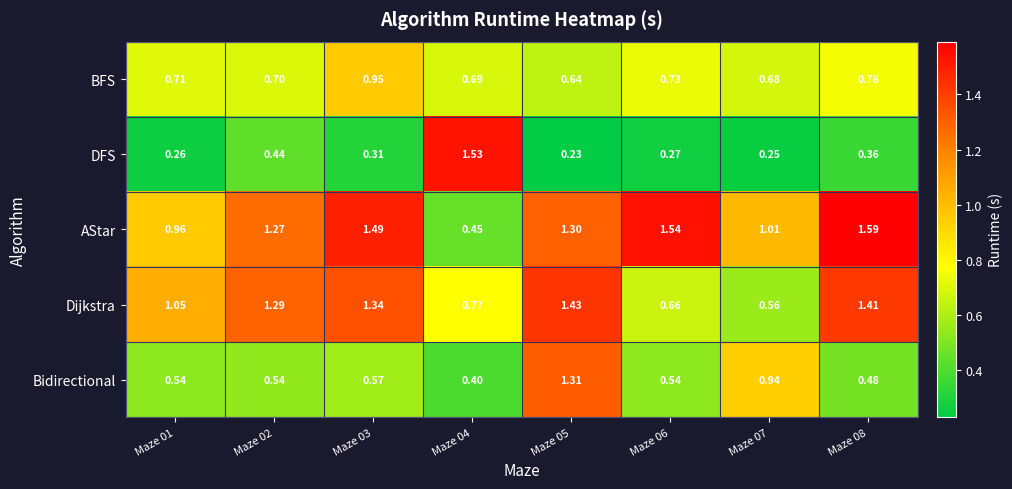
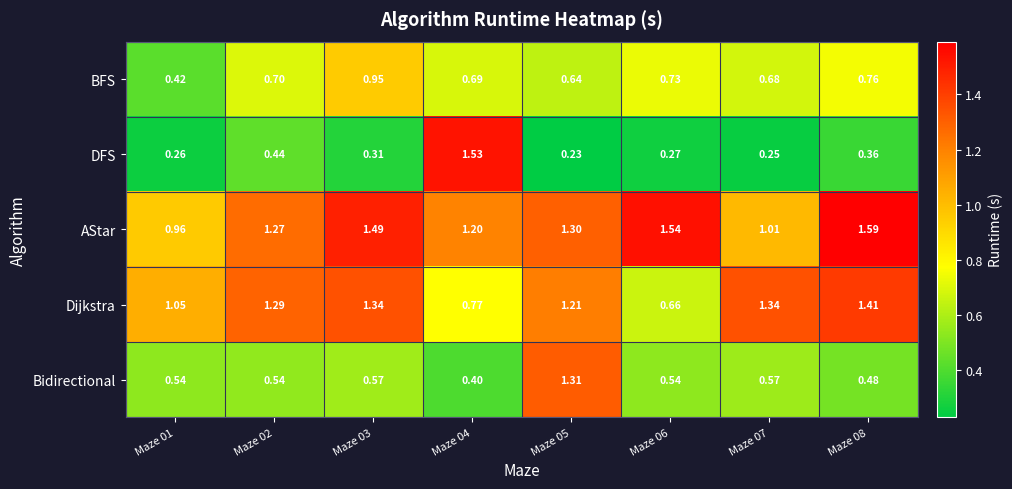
  {
    "BFS": {
-     "Maze 01": 0.71,
+     "Maze 01": 0.42,
      "Maze 02": 0.70,
      "Maze 03": 0.95,
      "Maze 04": 0.69,
      "Maze 05": 0.64,
      "Maze 06": 0.73,
      "Maze 07": 0.68,
      "Maze 08": 0.76
    },
    "DFS": {
      "Maze 01": 0.26,
      "Maze 02": 0.44,
      "Maze 03": 0.31,
      "Maze 04": 1.53,
      "Maze 05": 0.23,
      "Maze 06": 0.27,
      "Maze 07": 0.25,
      "Maze 08": 0.36
    },
    "AStar": {
      "Maze 01": 0.96,
      "Maze 02": 1.27,
      "Maze 03": 1.49,
-     "Maze 04": 0.45,
+     "Maze 04": 1.20,
      "Maze 05": 1.30,
      "Maze 06": 1.54,
      "Maze 07": 1.01,
      "Maze 08": 1.59
    },
    "Dijkstra": {
      "Maze 01": 1.05,
      "Maze 02": 1.29,
      "Maze 03": 1.34,
      "Maze 04": 0.77,
-     "Maze 05": 1.43,
+     "Maze 05": 1.21,
      "Maze 06": 0.66,
-     "Maze 07": 0.56,
+     "Maze 07": 1.34,
      "Maze 08": 1.41
    },
    "Bidirectional": {
      "Maze 01": 0.54,
      "Maze 02": 0.54,
      "Maze 03": 0.57,
      "Maze 04": 0.40,
      "Maze 05": 1.31,
      "Maze 06": 0.54,
-     "Maze 07": 0.94,
+     "Maze 07": 0.57,
      "Maze 08": 0.48
    }
  }
